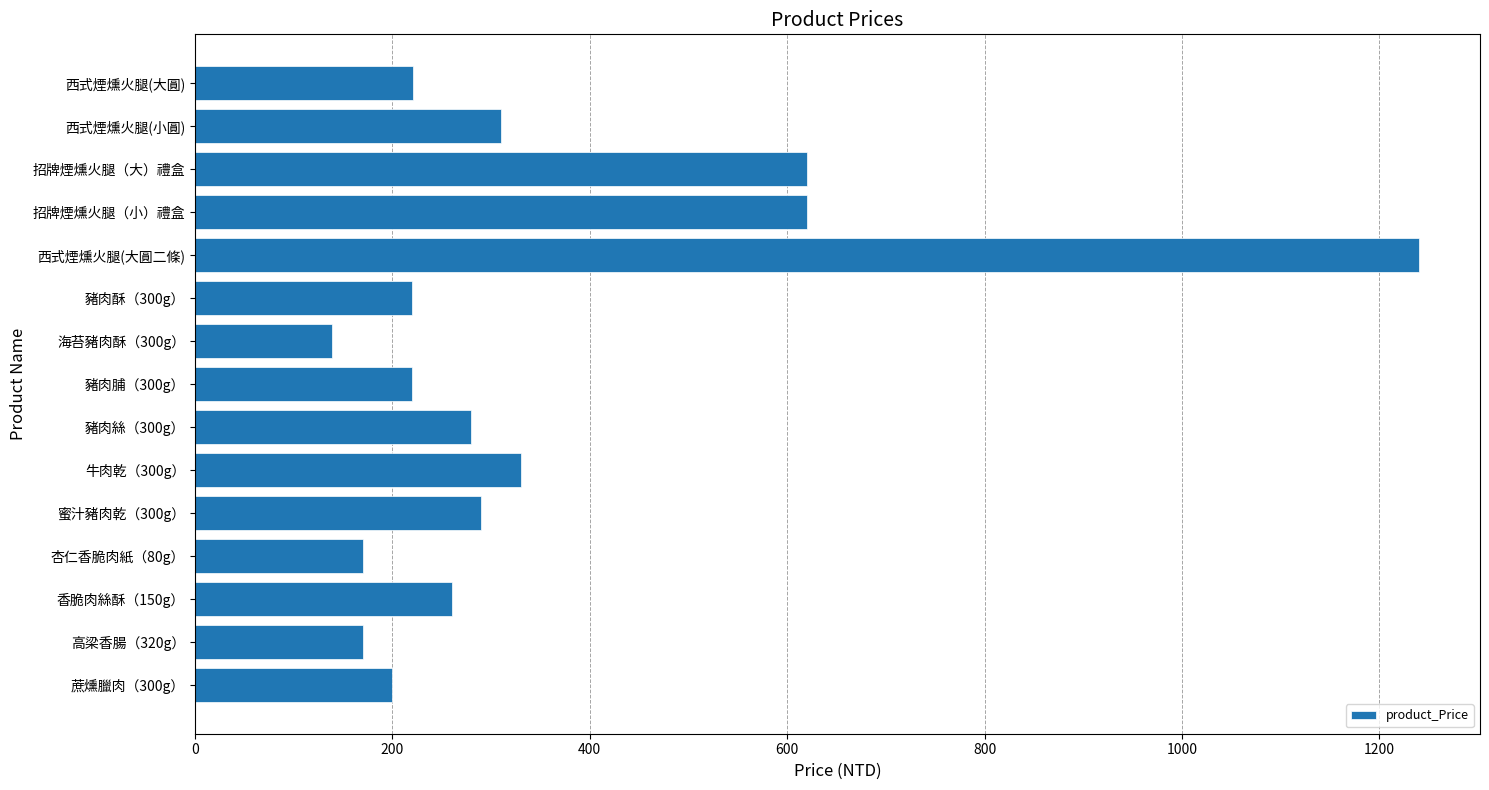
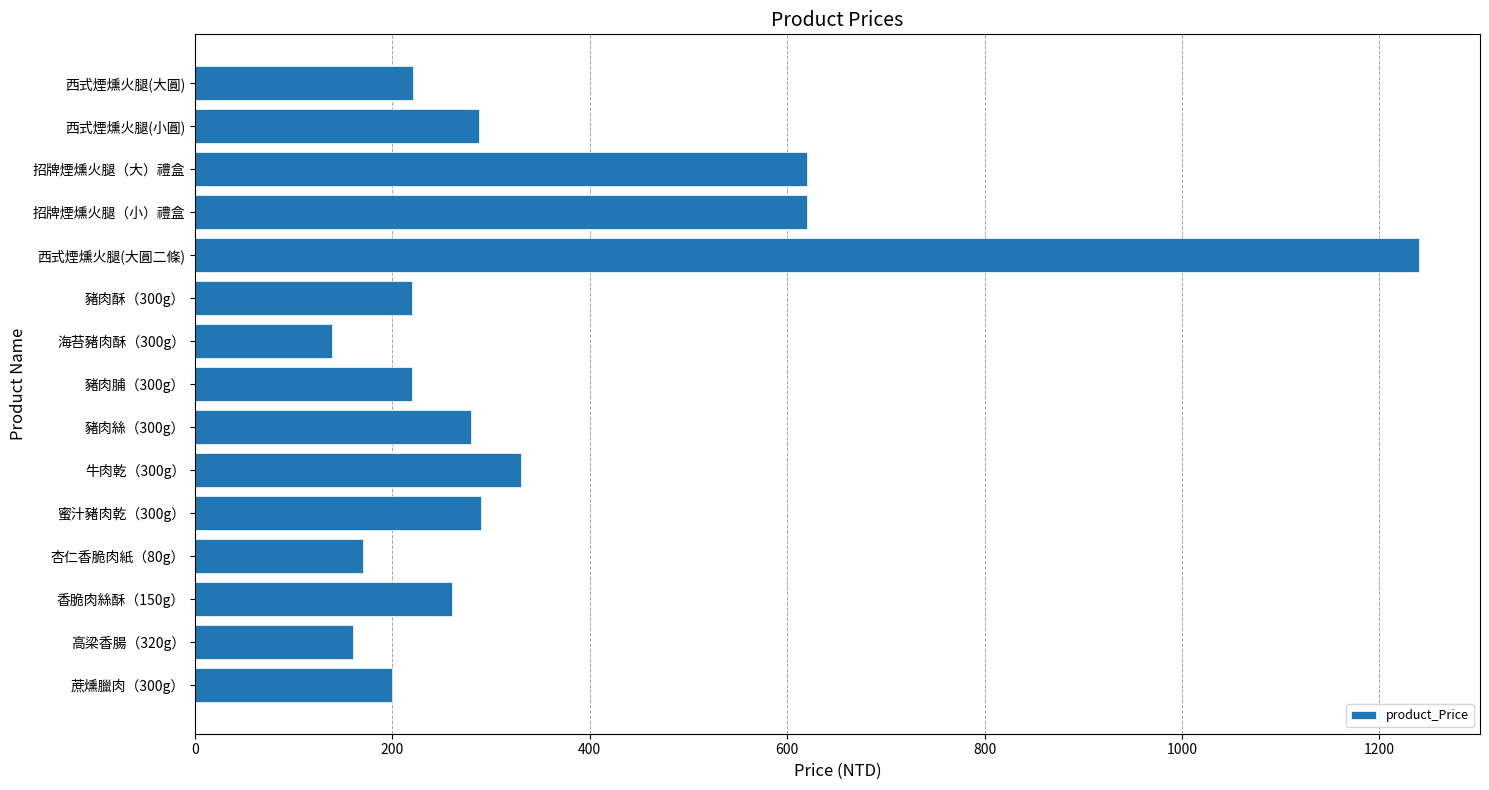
  {
    "西式煙燻火腿(大圓)": 220,
-   "西式煙燻火腿(小圓)": 310,
+   "西式煙燻火腿(小圓)": 290,
    "招牌煙燻火腿（大）禮盒": 620,
    "招牌煙燻火腿（小）禮盒": 620,
    "西式煙燻火腿(大圓二條)": 1240,
    "豬肉酥（300g）": 220,
    "海苔豬肉酥（300g）": 140,
    "豬肉脯（300g）": 220,
    "豬肉絲（300g）": 280,
    "牛肉乾（300g）": 330,
    "蜜汁豬肉乾（300g）": 290,
    "杏仁香脆肉紙（80g）": 170,
    "香脆肉絲酥（150g）": 260,
-   "高梁香腸（320g）": 170,
+   "高梁香腸（320g）": 160,
    "蔗燻臘肉（300g）": 200
  }
